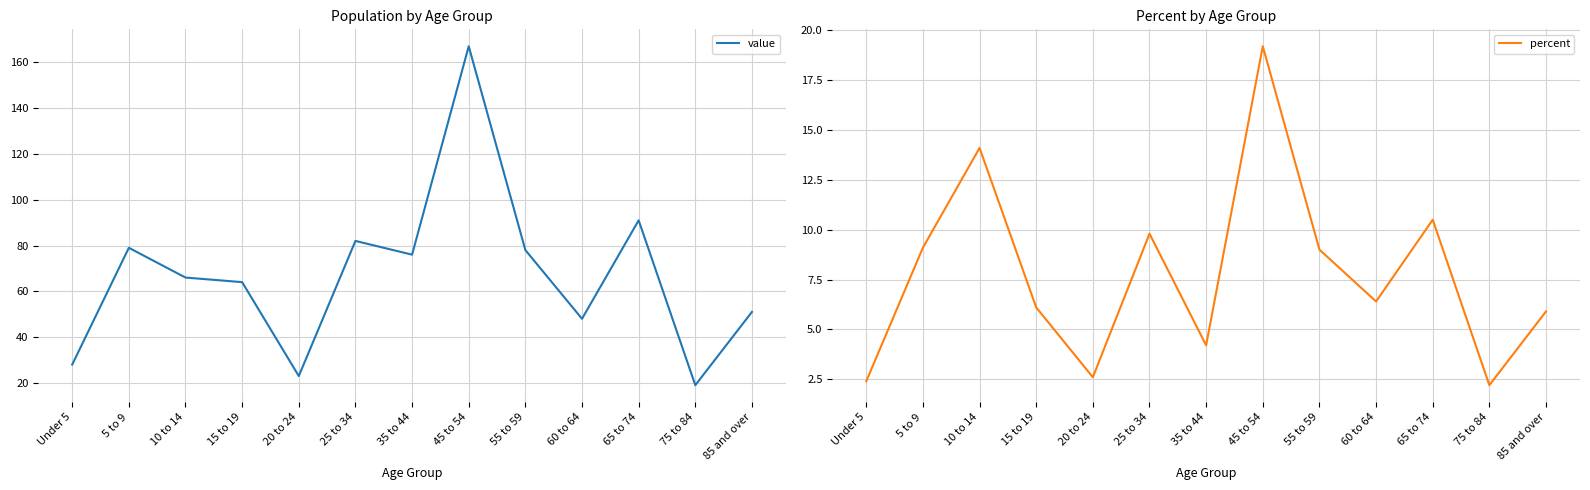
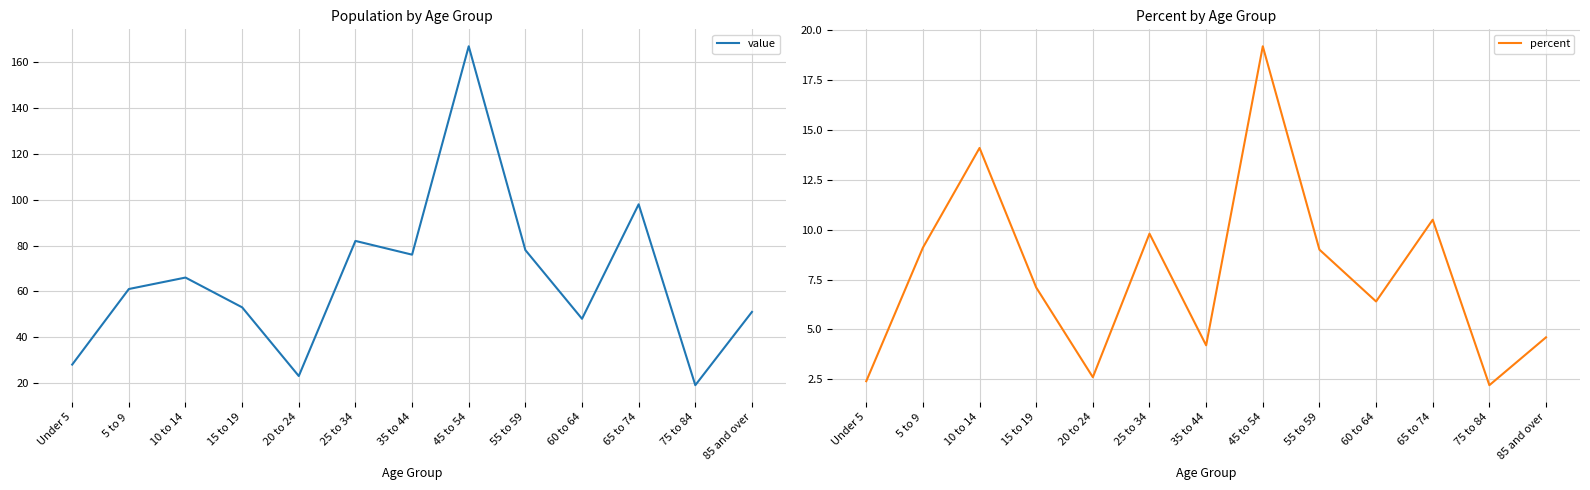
  {
    "Population by Age Group": {
      "Under 5": 28,
-     "5 to 9": 79,
+     "5 to 9": 61,
      "10 to 14": 66,
-     "15 to 19": 64,
+     "15 to 19": 53,
      "20 to 24": 23,
      "25 to 34": 82,
      "35 to 44": 76,
      "45 to 54": 167,
      "55 to 59": 78,
      "60 to 64": 48,
-     "65 to 74": 91,
+     "65 to 74": 98,
      "75 to 84": 19,
      "85 and over": 51
    },
    "Percent by Age Group": {
      "Under 5": 2.4,
      "5 to 9": 9.1,
      "10 to 14": 14.1,
-     "15 to 19": 6.1,
+     "15 to 19": 7.1,
      "20 to 24": 2.6,
      "25 to 34": 9.8,
      "35 to 44": 4.2,
      "45 to 54": 19.2,
      "55 to 59": 9.0,
      "60 to 64": 6.4,
      "65 to 74": 10.5,
      "75 to 84": 2.2,
-     "85 and over": 5.9
+     "85 and over": 4.6
    }
  }
